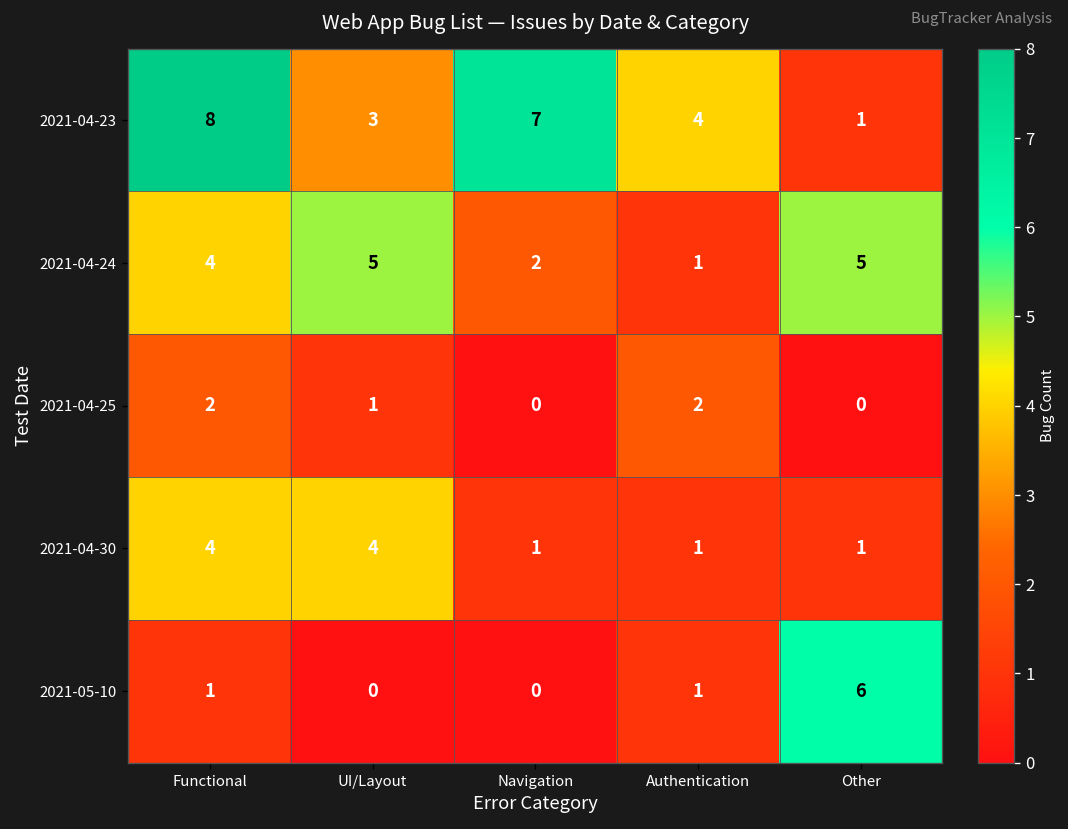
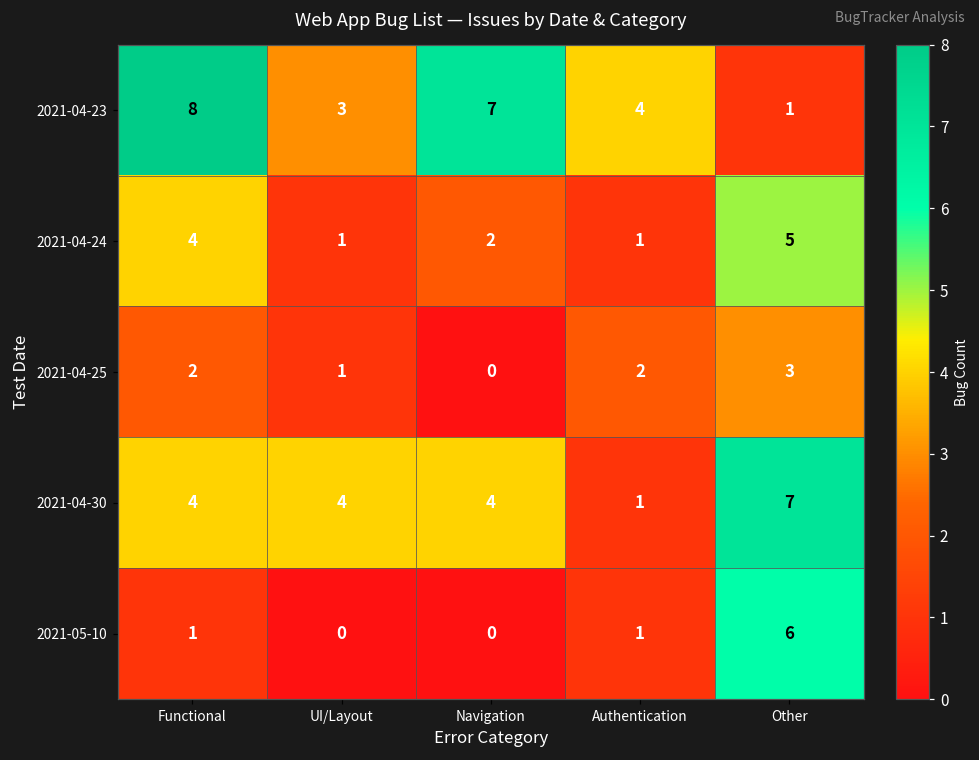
  {
    "2021-04-23": {
      "Functional": 8,
      "UI/Layout": 3,
      "Navigation": 7,
      "Authentication": 4,
      "Other": 1
    },
    "2021-04-24": {
      "Functional": 4,
-     "UI/Layout": 5,
+     "UI/Layout": 1,
      "Navigation": 2,
      "Authentication": 1,
      "Other": 5
    },
    "2021-04-25": {
      "Functional": 2,
      "UI/Layout": 1,
      "Navigation": 0,
      "Authentication": 2,
-     "Other": 0
+     "Other": 3
    },
    "2021-04-30": {
      "Functional": 4,
      "UI/Layout": 4,
-     "Navigation": 1,
+     "Navigation": 4,
      "Authentication": 1,
-     "Other": 1
+     "Other": 7
    },
    "2021-05-10": {
      "Functional": 1,
      "UI/Layout": 0,
      "Navigation": 0,
      "Authentication": 1,
      "Other": 6
    }
  }
